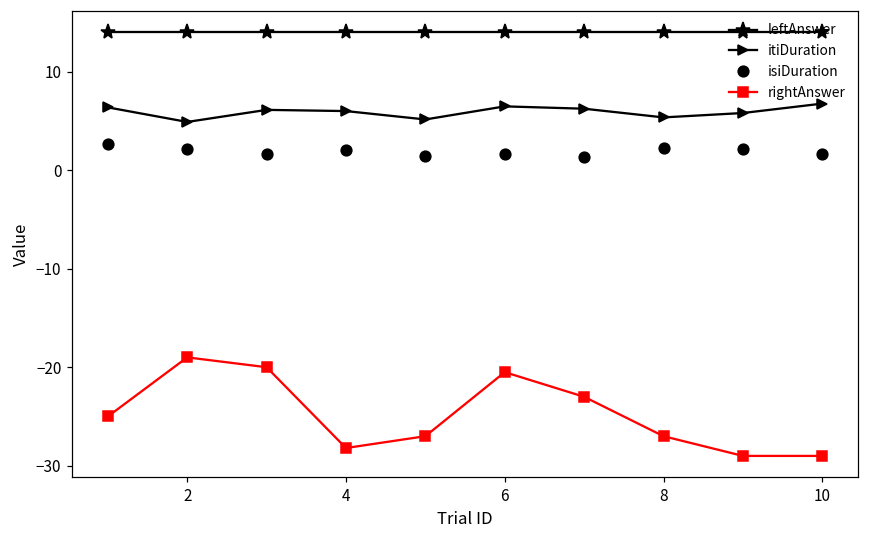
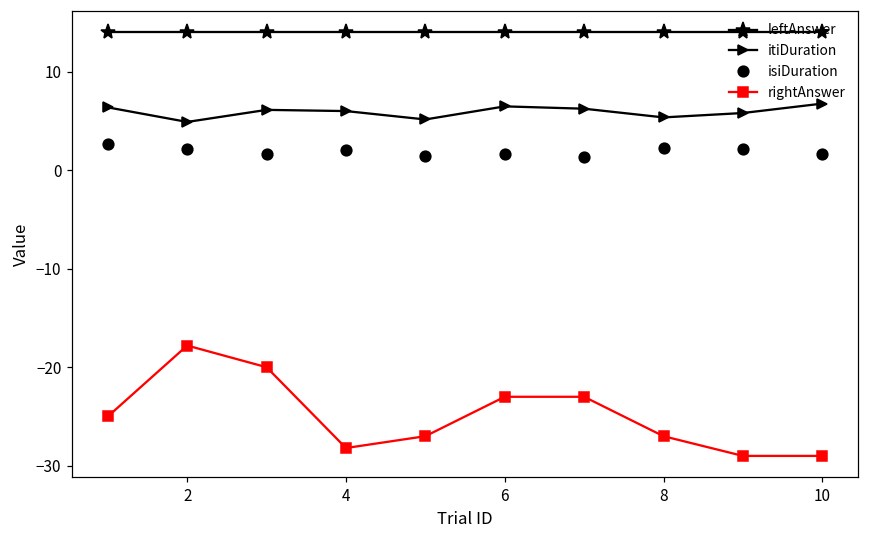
  {
    "rightAnswer": {
-     "2": -19,
+     "2": -18,
      "4": -28,
-     "6": -21,
+     "6": -23,
      "8": -27,
      "10": -29
    }
  }
